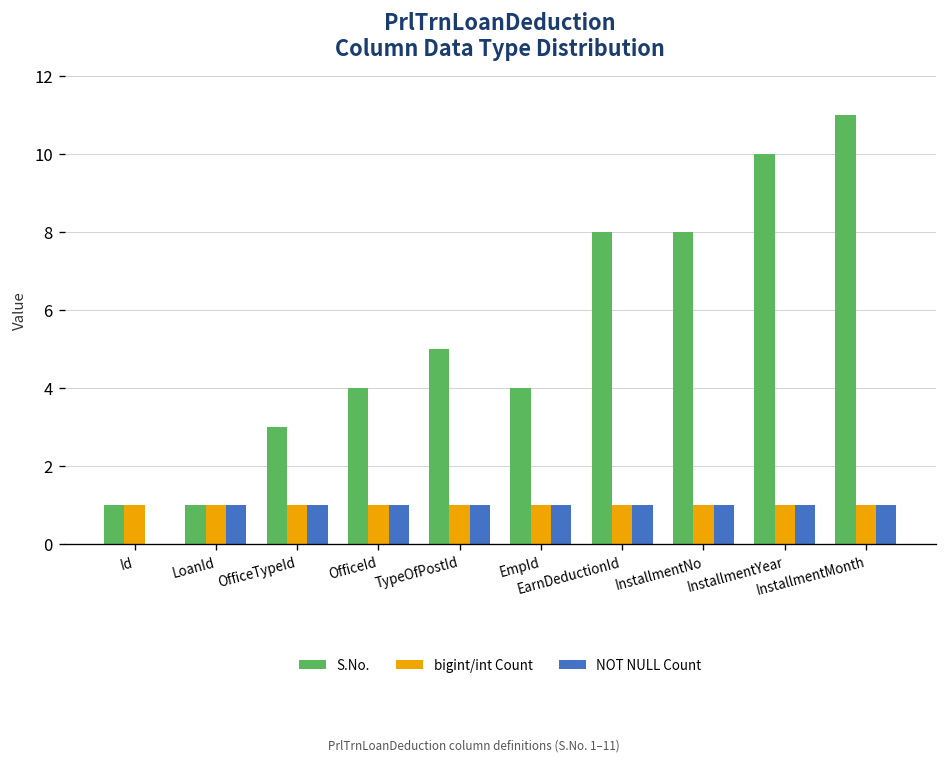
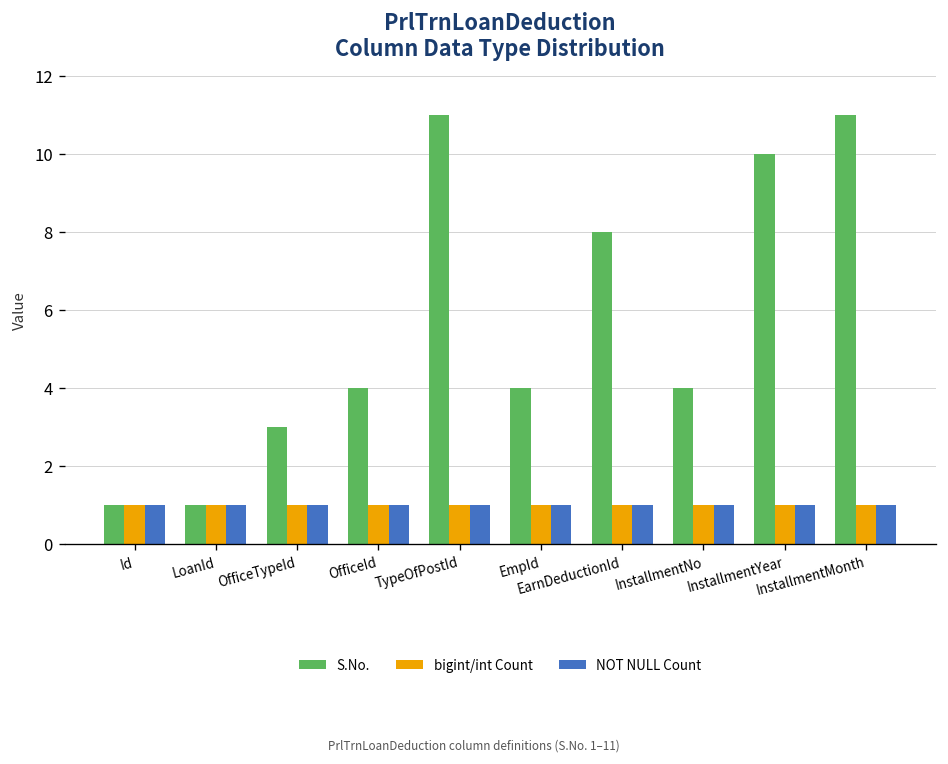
  {
    "S.No.": {
      "Id": 1,
      "LoanId": 1,
      "OfficeTypeId": 3,
      "OfficeId": 4,
-     "TypeOfPostId": 5,
+     "TypeOfPostId": 11,
      "EmpId": 4,
      "EarnDeductionId": 8,
-     "InstallmentNo": 8,
+     "InstallmentNo": 4,
      "InstallmentYear": 10,
      "InstallmentMonth": 11
    },
    "bigint/int Count": {
      "Id": 1,
      "LoanId": 1,
      "OfficeTypeId": 1,
      "OfficeId": 1,
      "TypeOfPostId": 1,
      "EmpId": 1,
      "EarnDeductionId": 1,
      "InstallmentNo": 1,
      "InstallmentYear": 1,
      "InstallmentMonth": 1
    },
    "NOT NULL Count": {
-     "Id": 0,
+     "Id": 1,
      "LoanId": 1,
      "OfficeTypeId": 1,
      "OfficeId": 1,
      "TypeOfPostId": 1,
      "EmpId": 1,
      "EarnDeductionId": 1,
      "InstallmentNo": 1,
      "InstallmentYear": 1,
      "InstallmentMonth": 1
    }
  }
